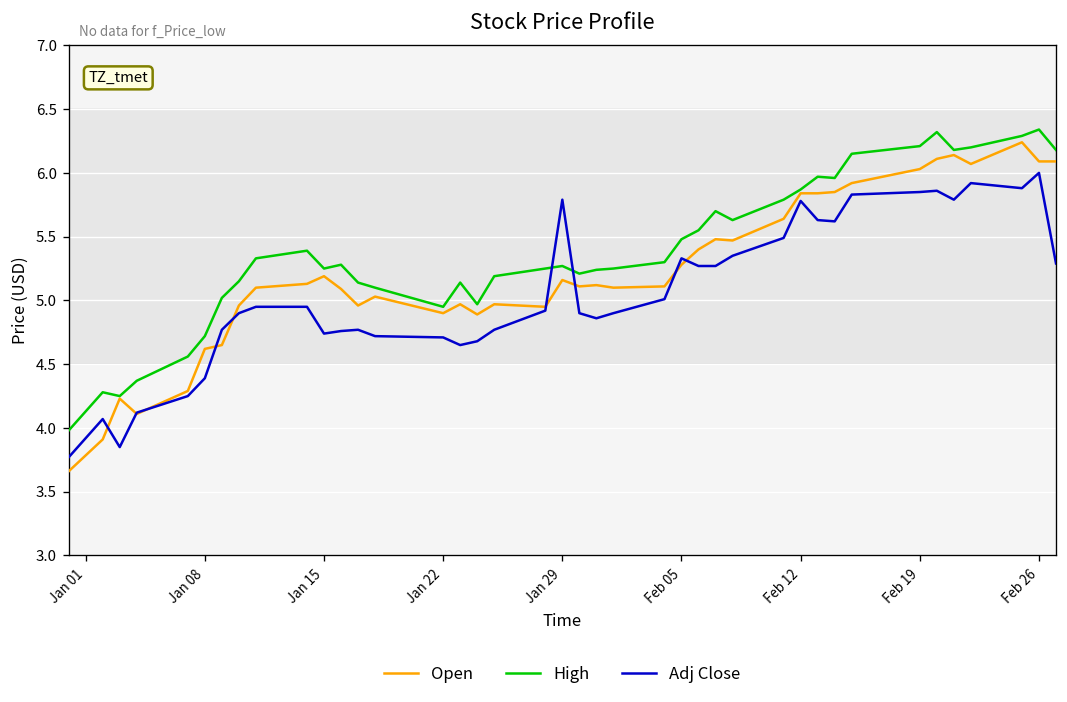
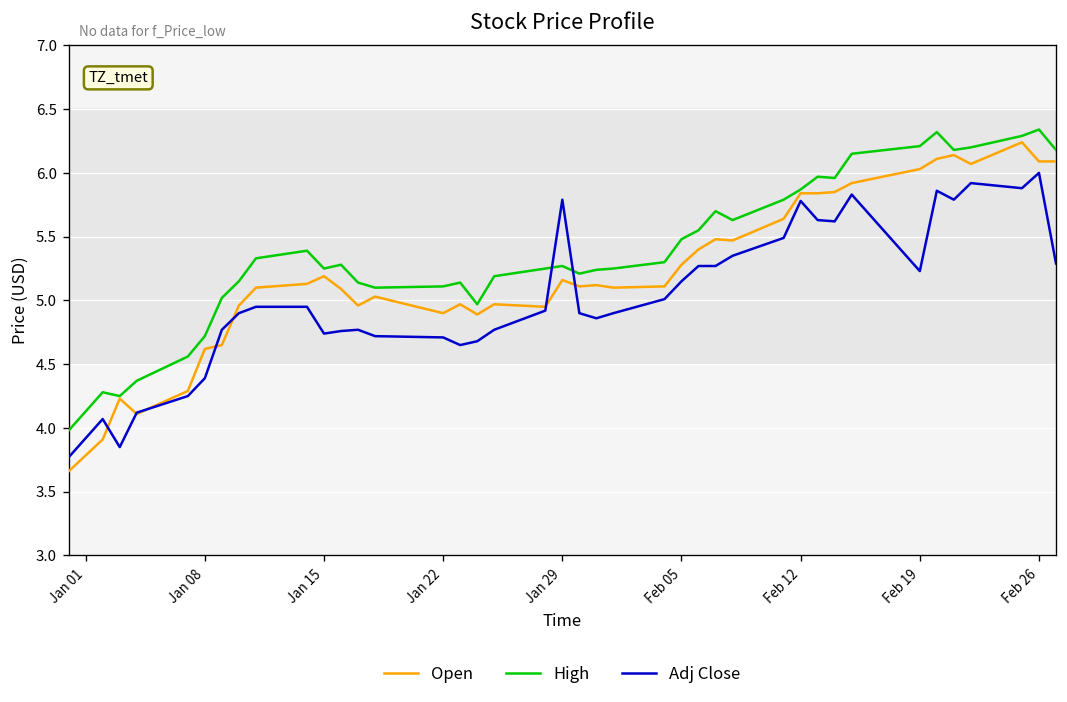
  {
    "Open": {
      "Jan 08": 4.62,
      "Jan 15": 5.19,
      "Jan 22": 4.90,
      "Jan 29": 5.16,
      "Feb 05": 5.28,
      "Feb 12": 5.84,
      "Feb 19": 6.03,
      "Feb 26": 6.09
    },
    "High": {
      "Jan 08": 4.72,
      "Jan 15": 5.25,
-     "Jan 22": 4.95,
+     "Jan 22": 5.11,
      "Jan 29": 5.27,
      "Feb 05": 5.48,
      "Feb 12": 5.87,
      "Feb 19": 6.21,
      "Feb 26": 6.34
    },
    "Adj Close": {
      "Jan 08": 4.39,
      "Jan 15": 4.74,
      "Jan 22": 4.71,
      "Jan 29": 5.79,
-     "Feb 05": 5.33,
+     "Feb 05": 5.15,
      "Feb 12": 5.78,
-     "Feb 19": 5.85,
+     "Feb 19": 5.23,
      "Feb 26": 6.00
    }
  }
